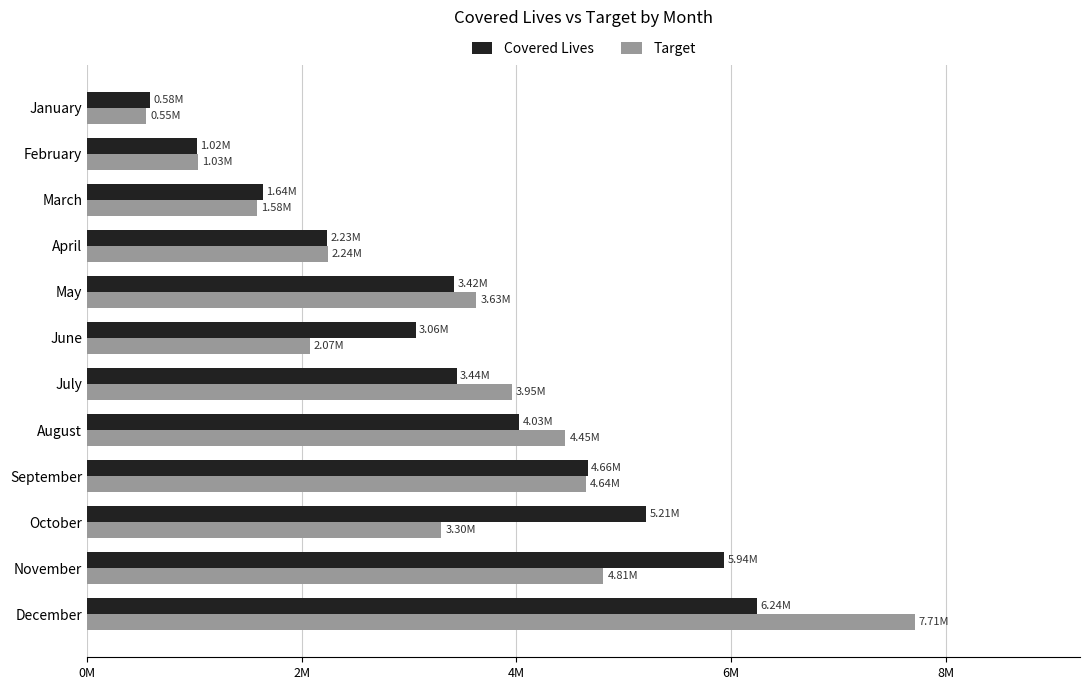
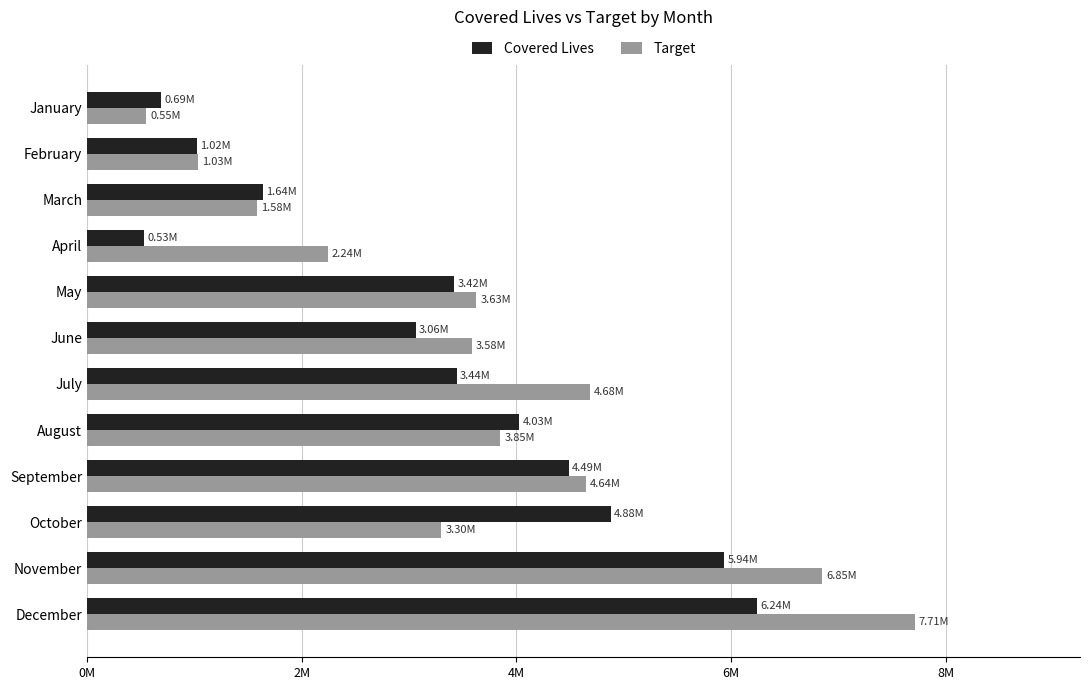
  {
    "Covered Lives": {
-     "January": "0.58M",
+     "January": "0.69M",
      "February": "1.02M",
      "March": "1.64M",
-     "April": "2.23M",
+     "April": "0.53M",
      "May": "3.42M",
      "June": "3.06M",
      "July": "3.44M",
      "August": "4.03M",
-     "September": "4.66M",
-     "October": "5.21M",
+     "September": "4.49M",
+     "October": "4.88M",
      "November": "5.94M",
      "December": "6.24M"
    },
    "Target": {
      "January": "0.55M",
      "February": "1.03M",
      "March": "1.58M",
      "April": "2.24M",
      "May": "3.63M",
-     "June": "2.07M",
-     "July": "3.95M",
-     "August": "4.45M",
+     "June": "3.58M",
+     "July": "4.68M",
+     "August": "3.85M",
      "September": "4.64M",
      "October": "3.30M",
-     "November": "4.81M",
+     "November": "6.85M",
      "December": "7.71M"
    }
  }
